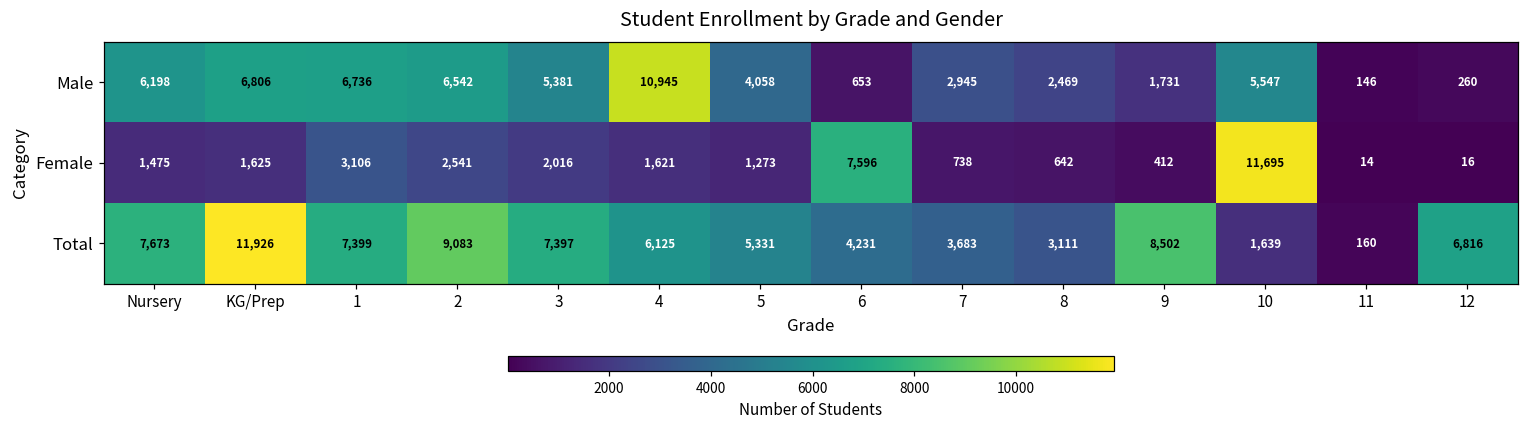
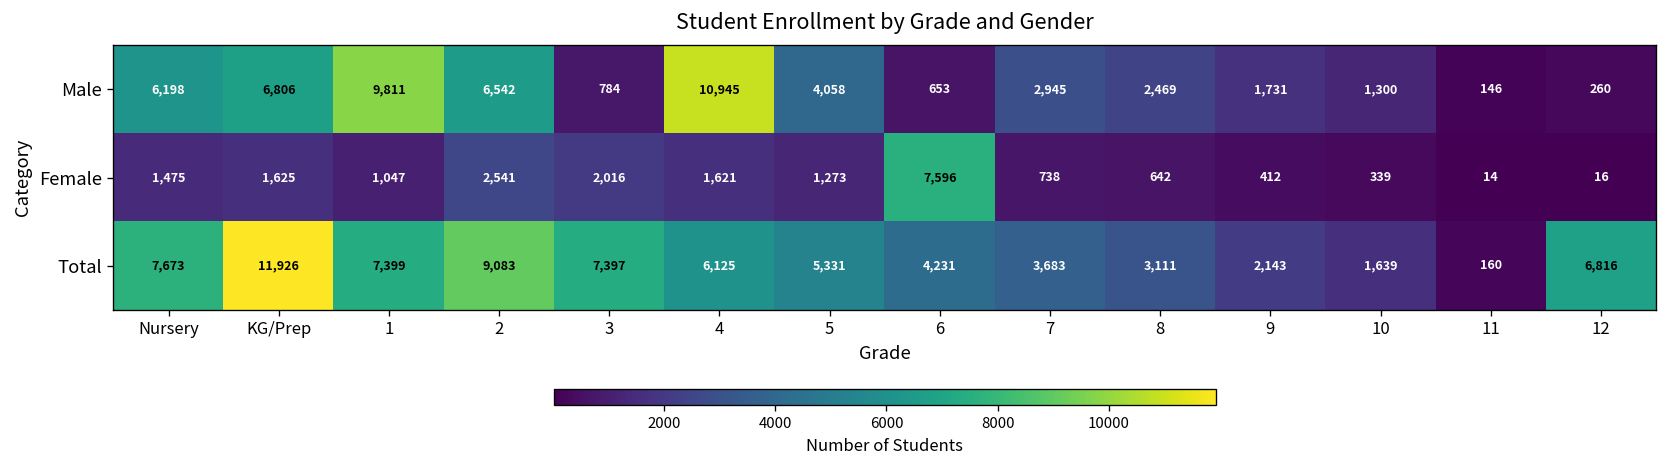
  {
    "Male": {
      "Nursery": "6,198",
      "KG/Prep": "6,806",
-     "1": "6,736",
+     "1": "9,811",
      "2": "6,542",
-     "3": "5,381",
+     "3": "784",
      "4": "10,945",
      "5": "4,058",
      "6": "653",
      "7": "2,945",
      "8": "2,469",
      "9": "1,731",
-     "10": "5,547",
+     "10": "1,300",
      "11": "146",
      "12": "260"
    },
    "Female": {
      "Nursery": "1,475",
      "KG/Prep": "1,625",
-     "1": "3,106",
+     "1": "1,047",
      "2": "2,541",
      "3": "2,016",
      "4": "1,621",
      "5": "1,273",
      "6": "7,596",
      "7": "738",
      "8": "642",
      "9": "412",
-     "10": "11,695",
+     "10": "339",
      "11": "14",
      "12": "16"
    },
    "Total": {
      "Nursery": "7,673",
      "KG/Prep": "11,926",
      "1": "7,399",
      "2": "9,083",
      "3": "7,397",
      "4": "6,125",
      "5": "5,331",
      "6": "4,231",
      "7": "3,683",
      "8": "3,111",
-     "9": "8,502",
+     "9": "2,143",
      "10": "1,639",
      "11": "160",
      "12": "6,816"
    }
  }
